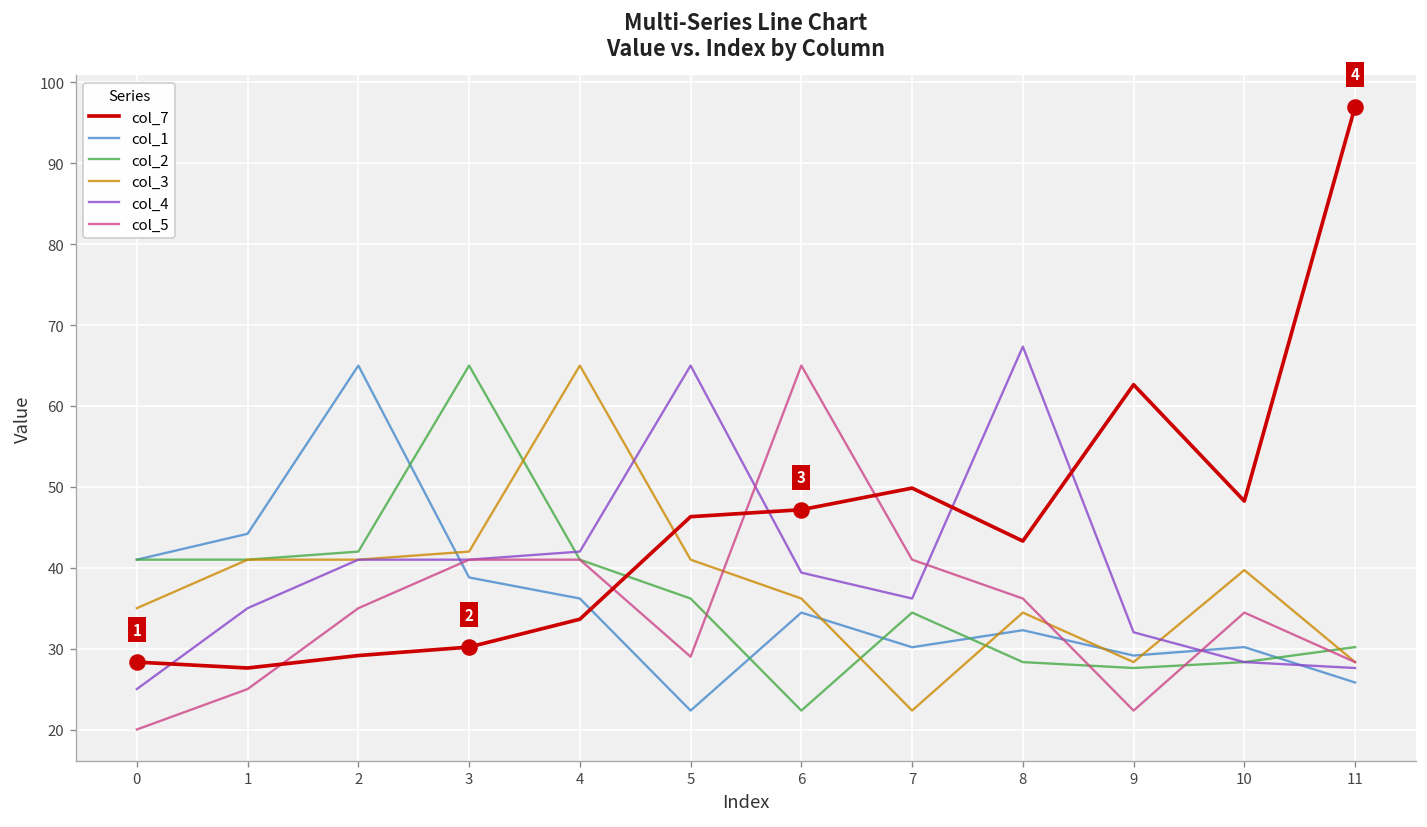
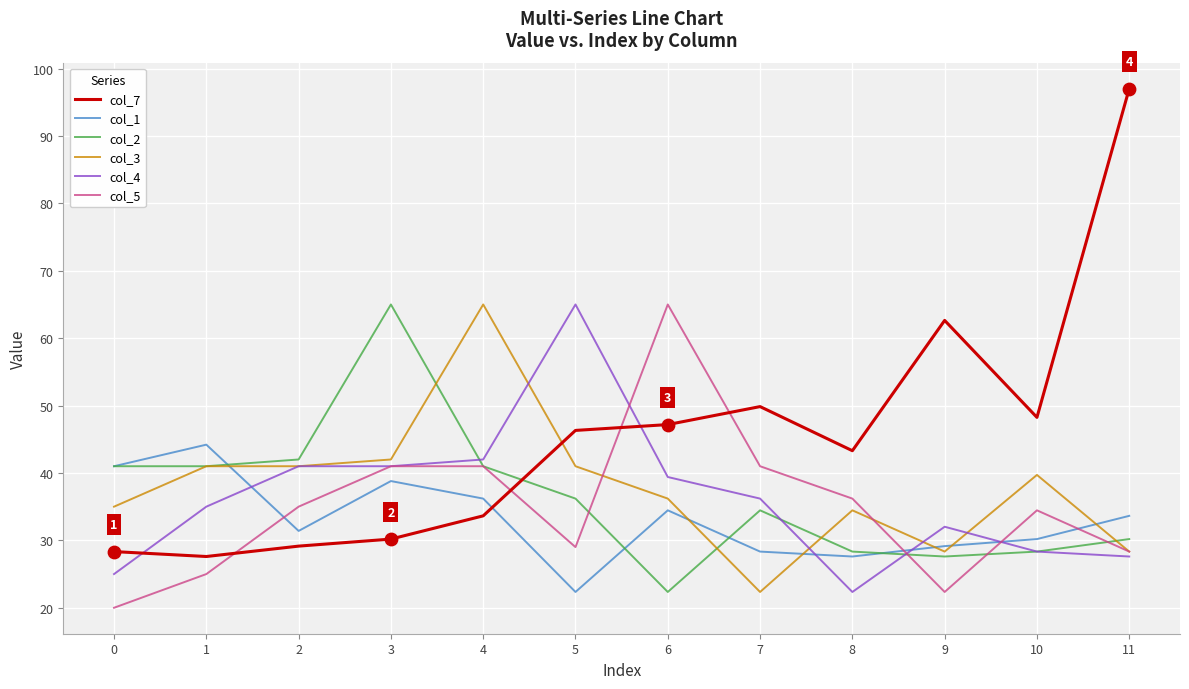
  {
    "col_1": {
      "1": 44,
-     "2": 65,
+     "2": 31,
      "3": 39,
      "4": 36,
      "5": 22,
      "6": 34,
-     "7": 30,
-     "8": 32,
+     "7": 28,
+     "8": 28,
      "9": 29,
      "10": 30,
-     "11": 26
+     "11": 34
    },
    "col_2": {
      "2": 42,
      "3": 65,
      "5": 36,
      "6": 22,
      "7": 34,
      "8": 28,
      "9": 28,
      "11": 30
    },
    "col_3": {
      "3": 42,
      "4": 65,
      "5": 41,
      "6": 36,
      "7": 22,
      "8": 34,
      "9": 28,
      "10": 40
    },
    "col_4": {
      "0": 25,
      "1": 35,
      "4": 42,
      "5": 65,
      "6": 39,
      "7": 36,
-     "8": 67,
+     "8": 22,
      "9": 32,
      "11": 28
    },
    "col_5": {
      "0": 20,
      "1": 25,
      "2": 35,
      "5": 29,
      "6": 65,
      "7": 41,
      "8": 36,
      "9": 22,
      "10": 34
    }
  }
